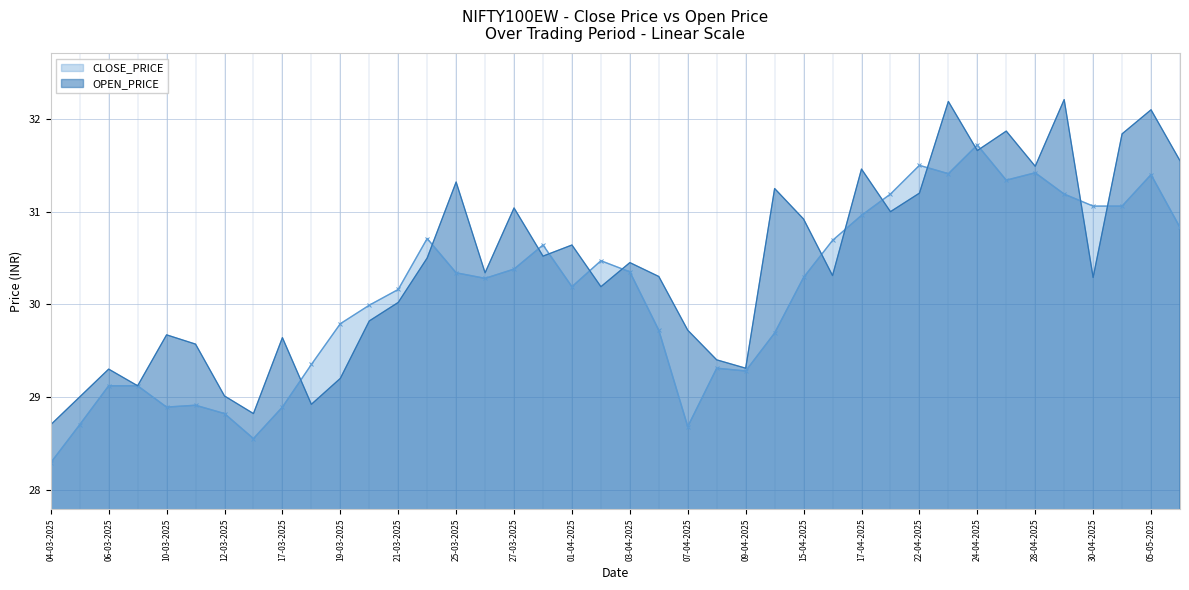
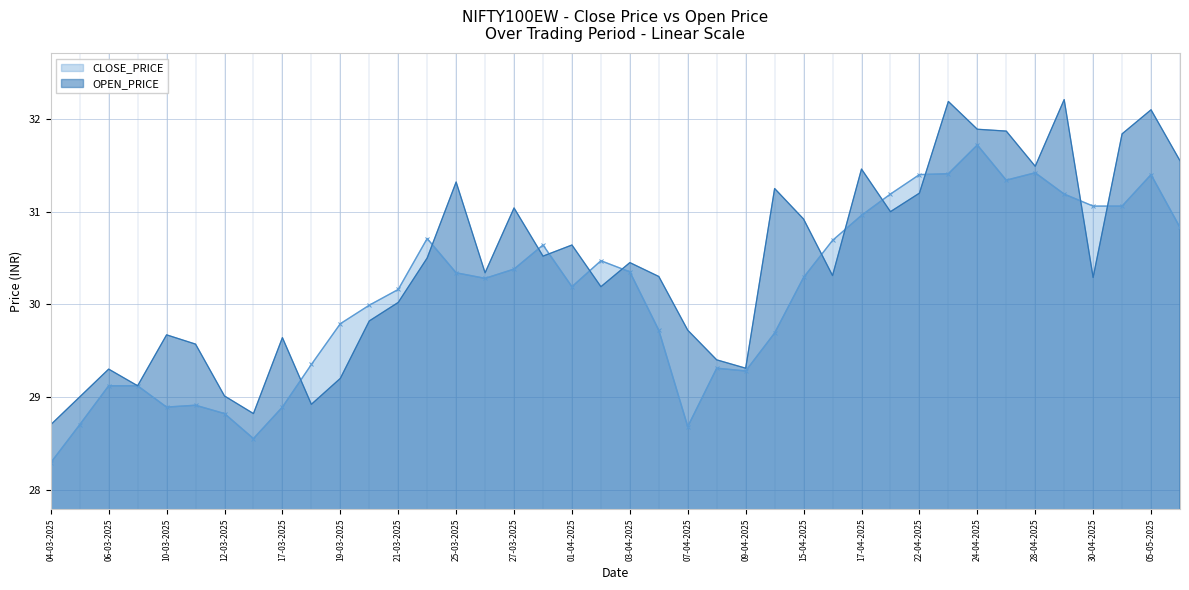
  {
    "CLOSE_PRICE": {
      "04-03-2025": 28.3,
      "06-03-2025": 29.1,
      "10-03-2025": 28.9,
      "12-03-2025": 28.8,
      "17-03-2025": 28.9,
      "19-03-2025": 29.8,
      "21-03-2025": 30.2,
      "25-03-2025": 30.3,
      "27-03-2025": 30.4,
      "01-04-2025": 30.2,
      "03-04-2025": 30.4,
      "07-04-2025": 28.7,
      "09-04-2025": 29.3,
      "15-04-2025": 30.3,
      "17-04-2025": 31.0,
-     "22-04-2025": 31.5,
+     "22-04-2025": 31.4,
      "24-04-2025": 31.7,
      "28-04-2025": 31.4,
      "30-04-2025": 31.1,
      "05-05-2025": 31.4
    },
    "OPEN_PRICE": {
      "04-03-2025": 28.7,
      "06-03-2025": 29.3,
      "10-03-2025": 29.7,
      "12-03-2025": 29.0,
      "17-03-2025": 29.6,
      "19-03-2025": 29.2,
      "21-03-2025": 30.0,
      "25-03-2025": 31.3,
      "27-03-2025": 31.0,
      "01-04-2025": 30.6,
      "03-04-2025": 30.5,
      "07-04-2025": 29.7,
      "09-04-2025": 29.3,
      "15-04-2025": 30.9,
      "17-04-2025": 31.5,
      "22-04-2025": 31.2,
-     "24-04-2025": 31.7,
+     "24-04-2025": 31.9,
      "28-04-2025": 31.5,
      "30-04-2025": 30.3,
      "05-05-2025": 32.1
    }
  }
